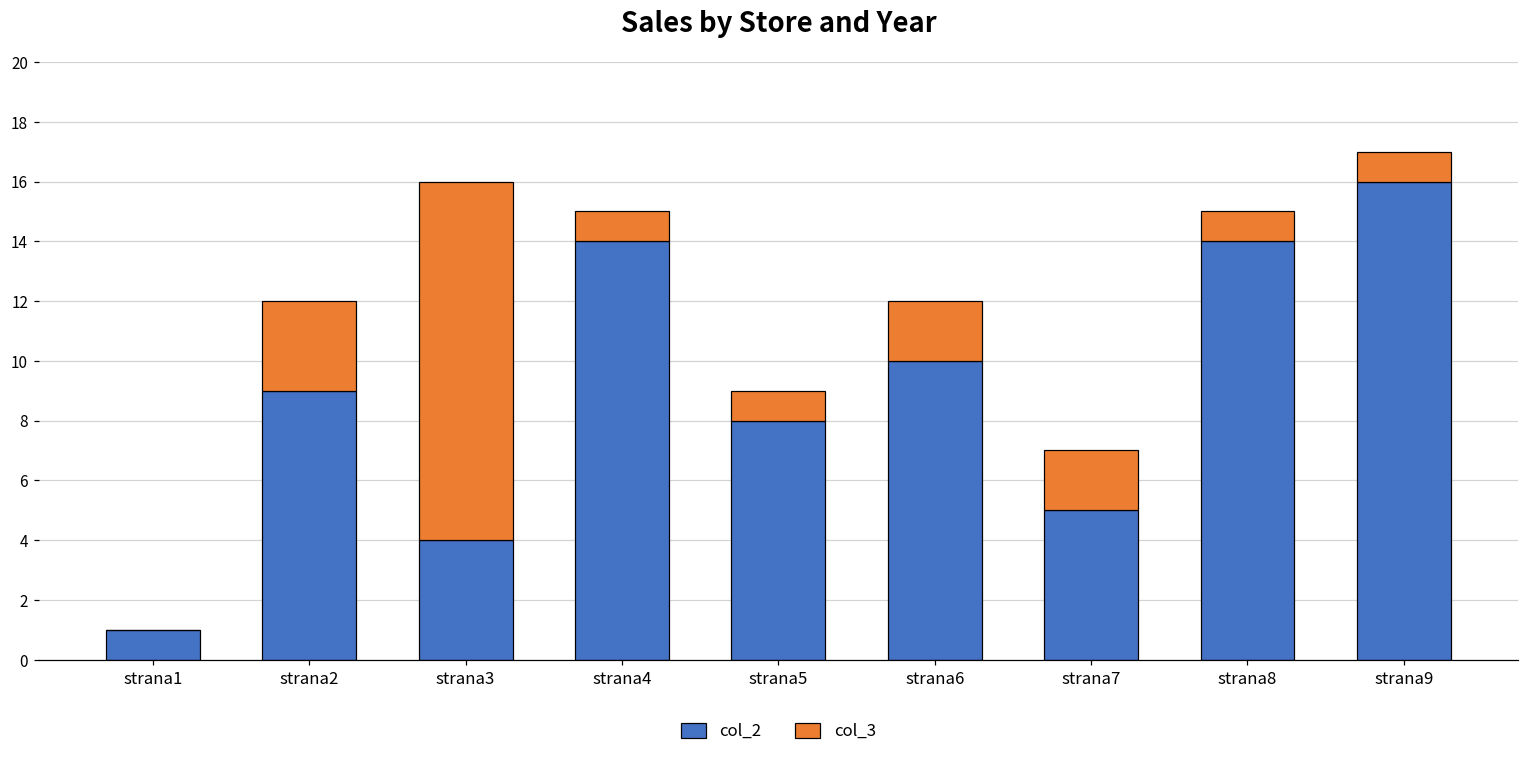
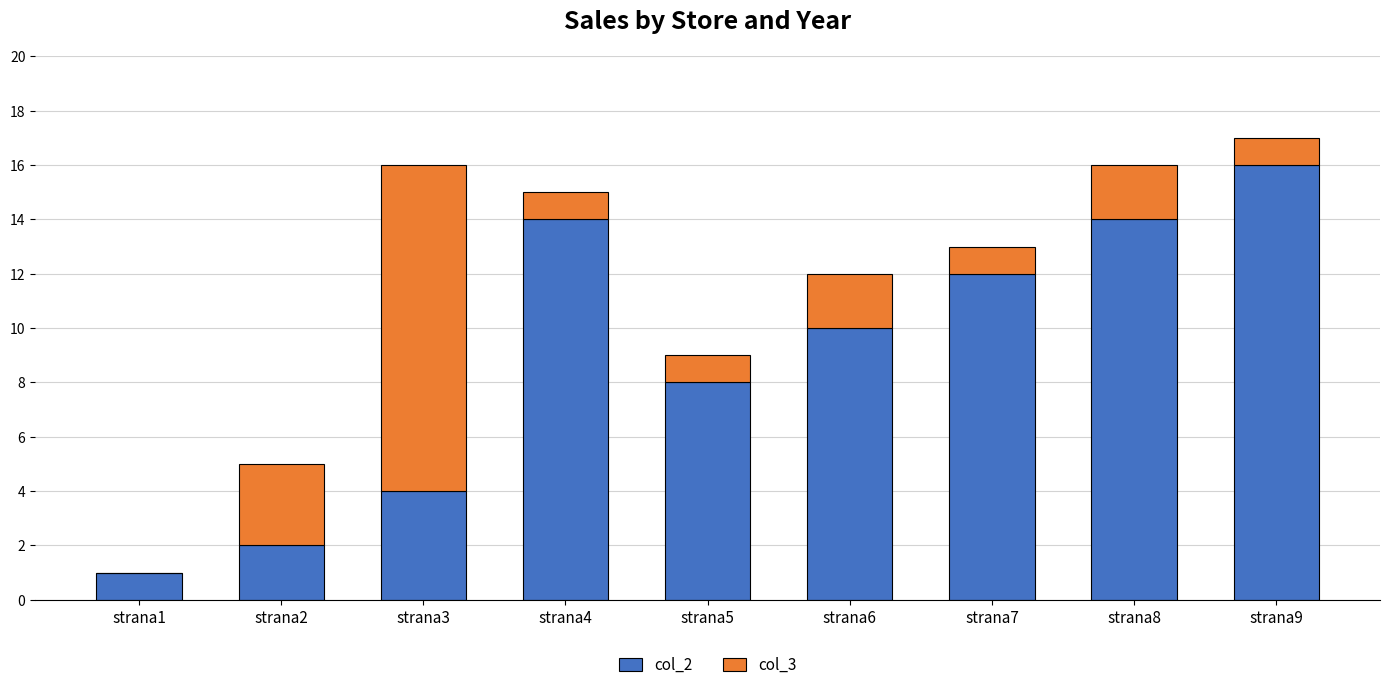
  {
    "col_2": {
      "strana1": 1,
-     "strana2": 9,
+     "strana2": 2,
      "strana3": 4,
      "strana4": 14,
      "strana5": 8,
      "strana6": 10,
-     "strana7": 5,
+     "strana7": 12,
      "strana8": 14,
      "strana9": 16
    },
    "col_3": {
      "strana1": 0,
      "strana2": 3,
      "strana3": 12,
      "strana4": 1,
      "strana5": 1,
      "strana6": 2,
-     "strana7": 2,
-     "strana8": 1,
+     "strana7": 1,
+     "strana8": 2,
      "strana9": 1
    }
  }
